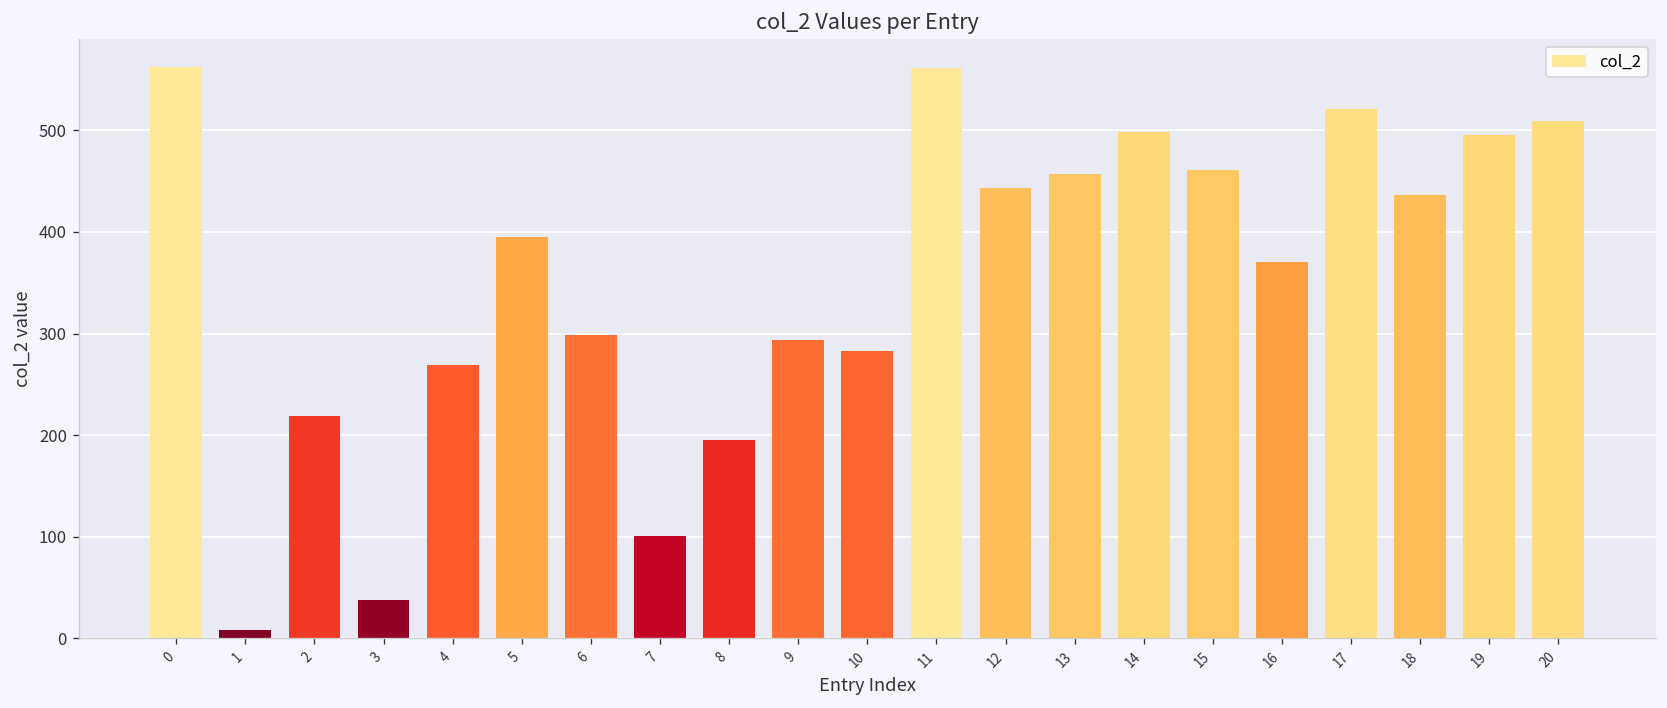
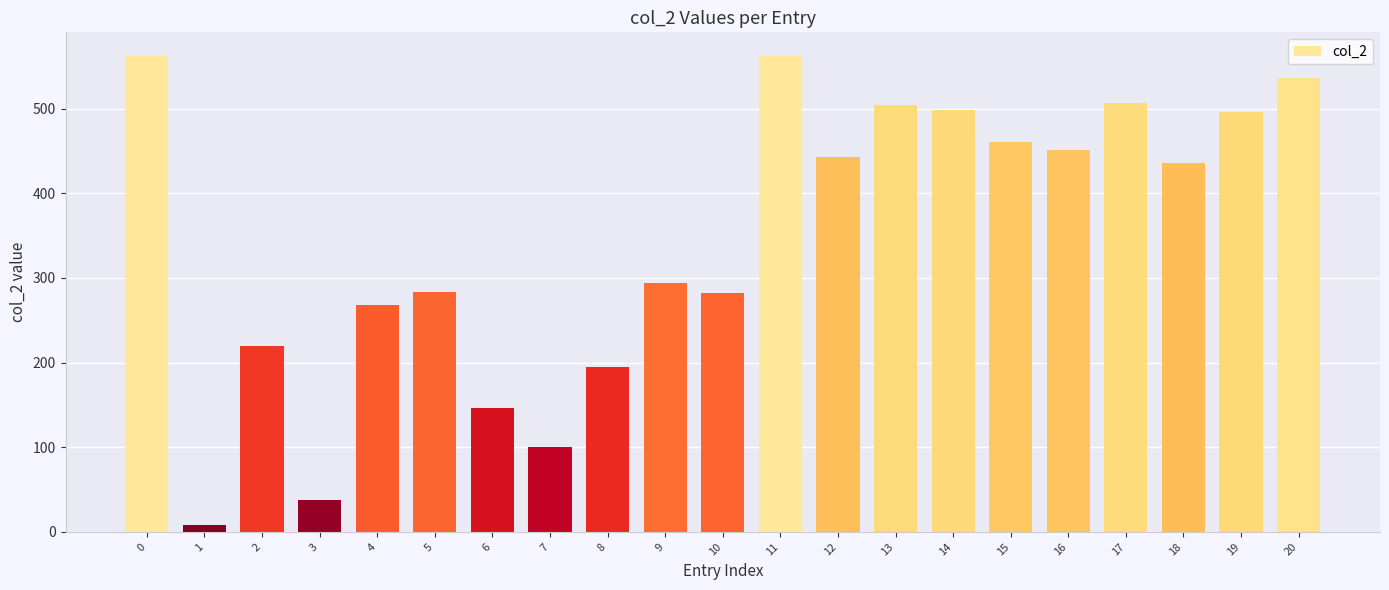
  {
    "0": 560,
    "1": 10,
    "2": 220,
    "3": 40,
    "4": 270,
-   "5": 390,
-   "6": 300,
+   "5": 280,
+   "6": 150,
    "7": 100,
    "8": 190,
    "9": 290,
    "10": 280,
    "11": 560,
    "12": 440,
-   "13": 460,
+   "13": 500,
    "14": 500,
    "15": 460,
-   "16": 370,
-   "17": 520,
+   "16": 450,
+   "17": 510,
    "18": 440,
    "19": 500,
-   "20": 510
+   "20": 540
  }
